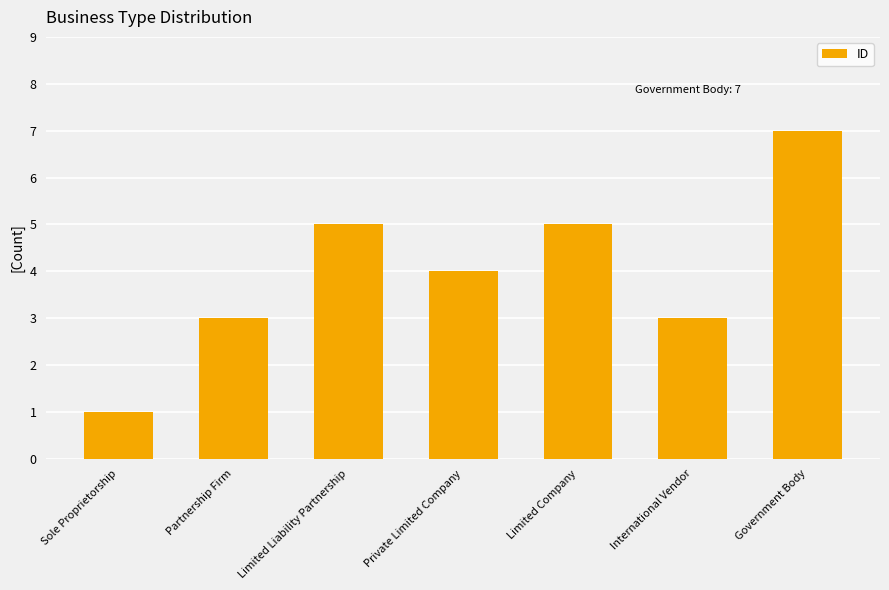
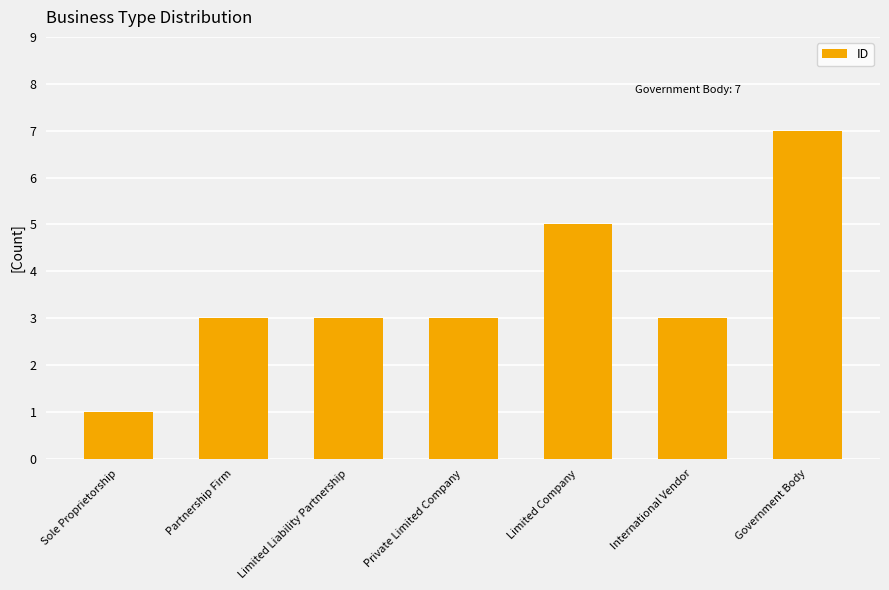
  {
    "Sole Proprietorship": 1,
    "Partnership Firm": 3,
-   "Limited Liability Partnership": 5,
-   "Private Limited Company": 4,
+   "Limited Liability Partnership": 3,
+   "Private Limited Company": 3,
    "Limited Company": 5,
    "International Vendor": 3,
    "Government Body": 7
  }
